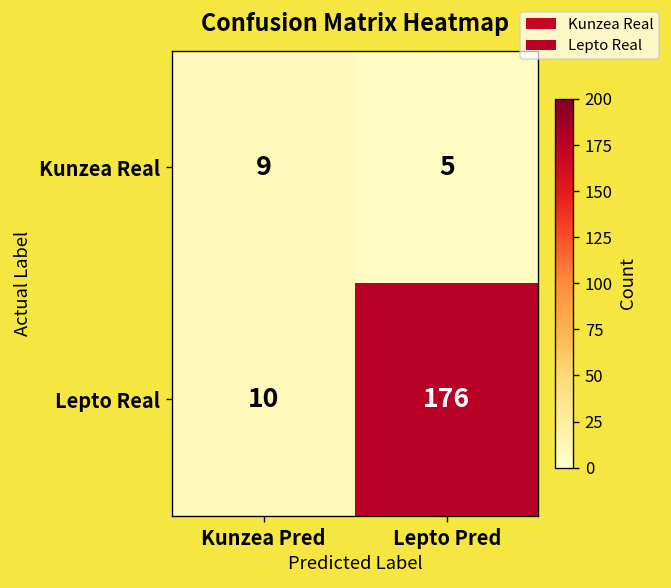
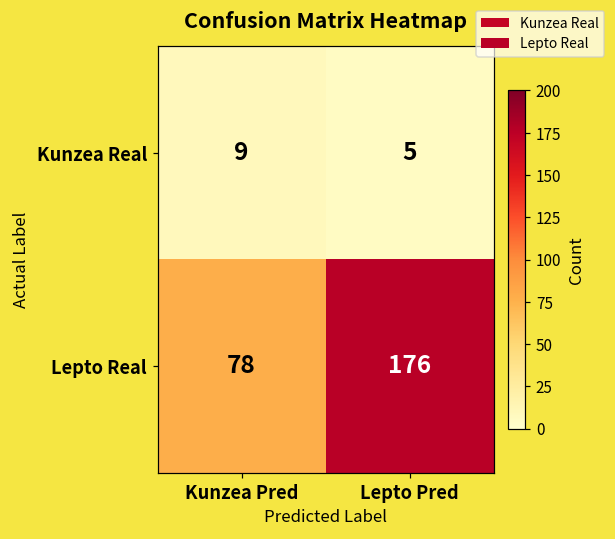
  {
    "Kunzea Real": {
      "Kunzea Pred": 9,
      "Lepto Pred": 5
    },
    "Lepto Real": {
-     "Kunzea Pred": 10,
+     "Kunzea Pred": 78,
      "Lepto Pred": 176
    }
  }
